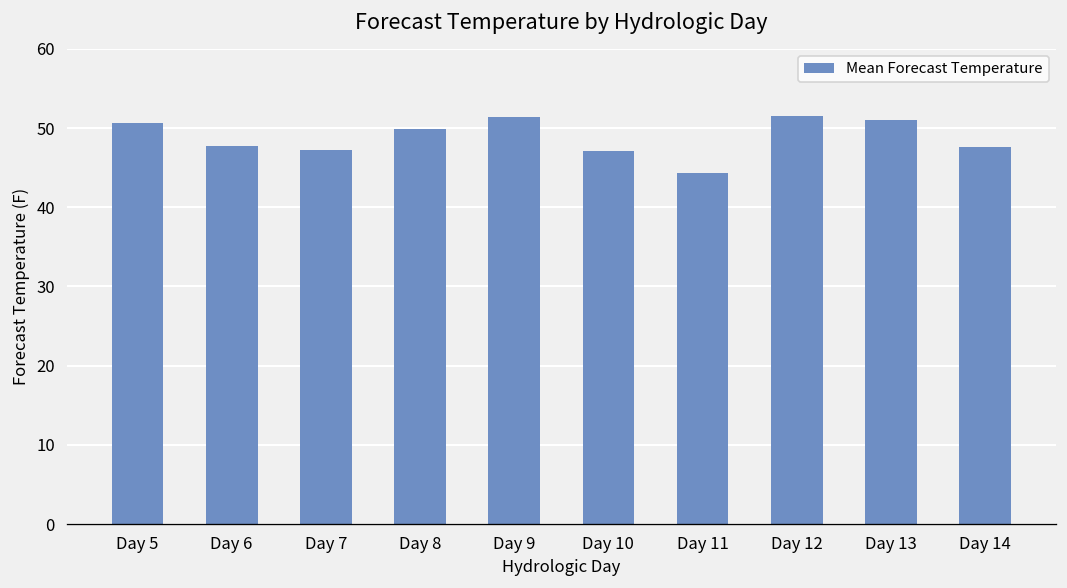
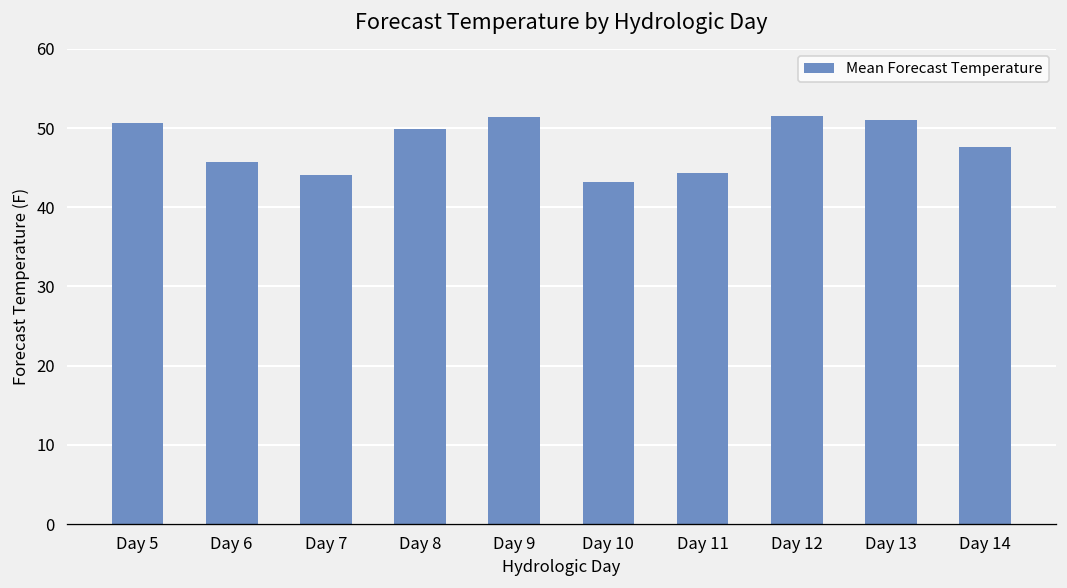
  {
    "Day 5": 51,
-   "Day 6": 48,
-   "Day 7": 47,
+   "Day 6": 46,
+   "Day 7": 44,
    "Day 8": 50,
    "Day 9": 51,
-   "Day 10": 47,
+   "Day 10": 43,
    "Day 11": 44,
    "Day 12": 52,
    "Day 13": 51,
    "Day 14": 48
  }
